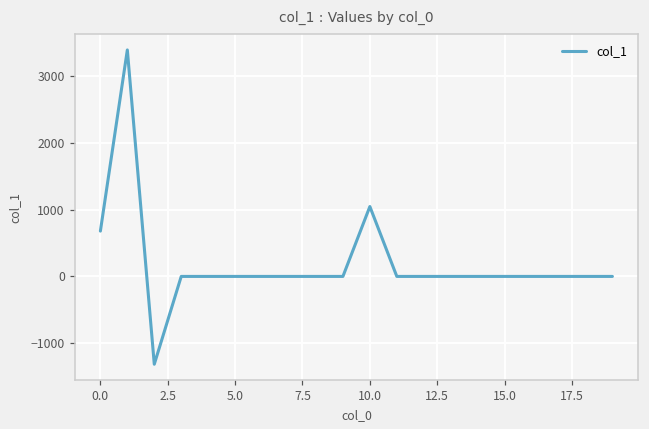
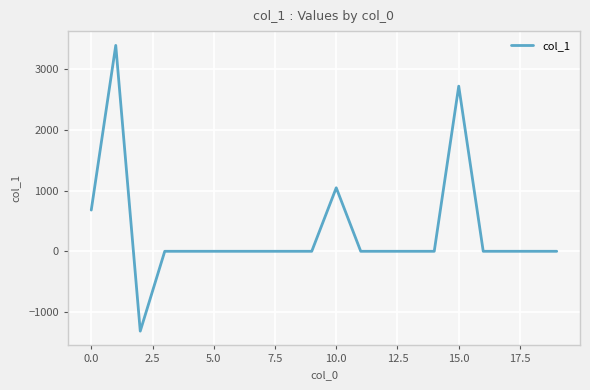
  {
    "0.0": 700,
    "5.0": 0,
    "10.0": 1000,
-   "15.0": 0
+   "15.0": 2700
  }
